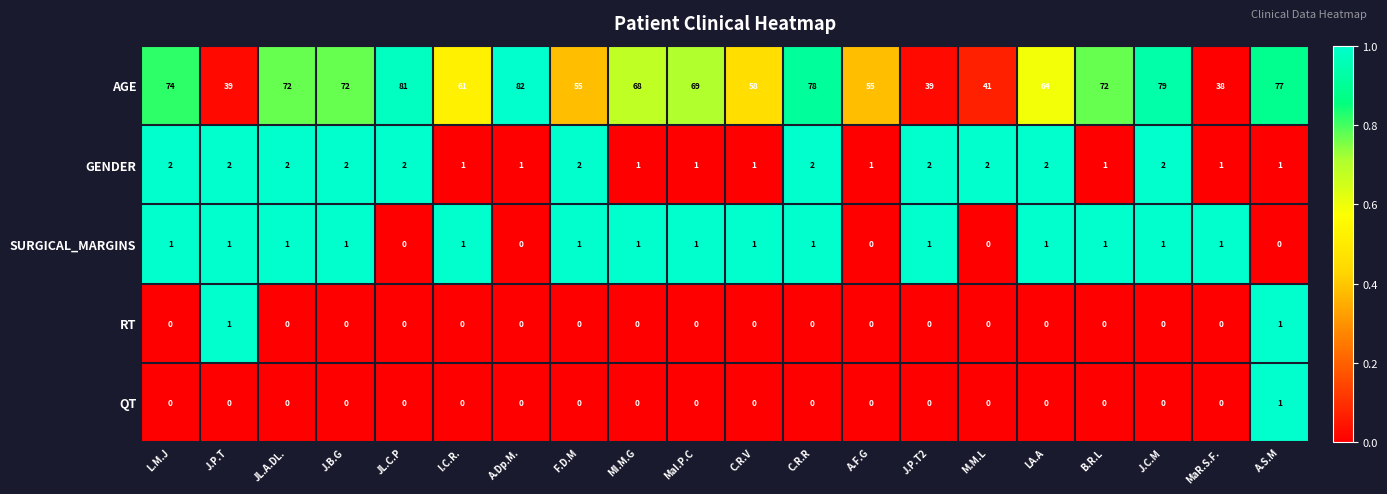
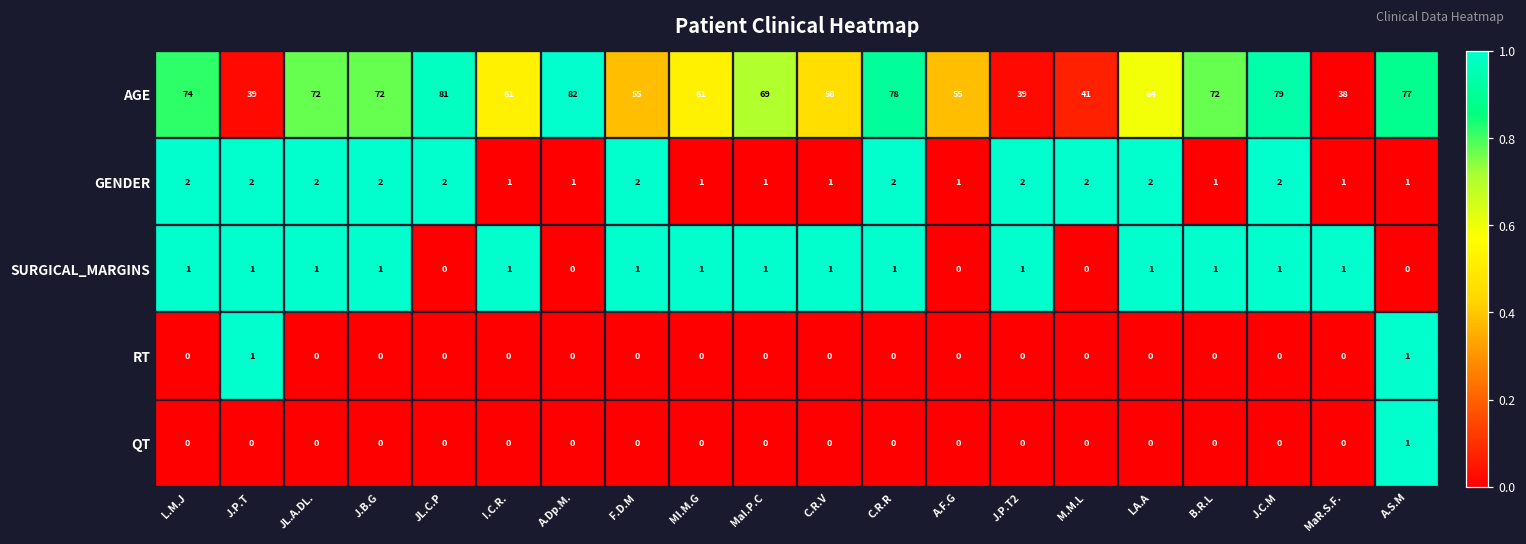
  {
    "AGE": {
      "L.M.J": 74,
      "J.P.T": 39,
      "JL.A.DL.": 72,
      "J.B.G": 72,
      "JL.C.P": 81,
      "I.C.R.": 61,
      "A.Dp.M.": 82,
      "F.D.M": 55,
-     "MI.M.G": 68,
+     "MI.M.G": 61,
      "MaI.P.C": 69,
      "C.R.V": 58,
      "C.R.R": 78,
      "A.F.G": 55,
      "J.P.T2": 39,
      "M.M.L": 41,
      "LA.A": 64,
      "B.R.L": 72,
      "J.C.M": 79,
      "MaR.S.F.": 38,
      "A.S.M": 77
    },
    "GENDER": {
      "L.M.J": 2,
      "J.P.T": 2,
      "JL.A.DL.": 2,
      "J.B.G": 2,
      "JL.C.P": 2,
      "I.C.R.": 1,
      "A.Dp.M.": 1,
      "F.D.M": 2,
      "MI.M.G": 1,
      "MaI.P.C": 1,
      "C.R.V": 1,
      "C.R.R": 2,
      "A.F.G": 1,
      "J.P.T2": 2,
      "M.M.L": 2,
      "LA.A": 2,
      "B.R.L": 1,
      "J.C.M": 2,
      "MaR.S.F.": 1,
      "A.S.M": 1
    },
    "SURGICAL_MARGINS": {
      "L.M.J": 1,
      "J.P.T": 1,
      "JL.A.DL.": 1,
      "J.B.G": 1,
      "JL.C.P": 0,
      "I.C.R.": 1,
      "A.Dp.M.": 0,
      "F.D.M": 1,
      "MI.M.G": 1,
      "MaI.P.C": 1,
      "C.R.V": 1,
      "C.R.R": 1,
      "A.F.G": 0,
      "J.P.T2": 1,
      "M.M.L": 0,
      "LA.A": 1,
      "B.R.L": 1,
      "J.C.M": 1,
      "MaR.S.F.": 1,
      "A.S.M": 0
    },
    "RT": {
      "L.M.J": 0,
      "J.P.T": 1,
      "JL.A.DL.": 0,
      "J.B.G": 0,
      "JL.C.P": 0,
      "I.C.R.": 0,
      "A.Dp.M.": 0,
      "F.D.M": 0,
      "MI.M.G": 0,
      "MaI.P.C": 0,
      "C.R.V": 0,
      "C.R.R": 0,
      "A.F.G": 0,
      "J.P.T2": 0,
      "M.M.L": 0,
      "LA.A": 0,
      "B.R.L": 0,
      "J.C.M": 0,
      "MaR.S.F.": 0,
      "A.S.M": 1
    },
    "QT": {
      "L.M.J": 0,
      "J.P.T": 0,
      "JL.A.DL.": 0,
      "J.B.G": 0,
      "JL.C.P": 0,
      "I.C.R.": 0,
      "A.Dp.M.": 0,
      "F.D.M": 0,
      "MI.M.G": 0,
      "MaI.P.C": 0,
      "C.R.V": 0,
      "C.R.R": 0,
      "A.F.G": 0,
      "J.P.T2": 0,
      "M.M.L": 0,
      "LA.A": 0,
      "B.R.L": 0,
      "J.C.M": 0,
      "MaR.S.F.": 0,
      "A.S.M": 1
    }
  }
